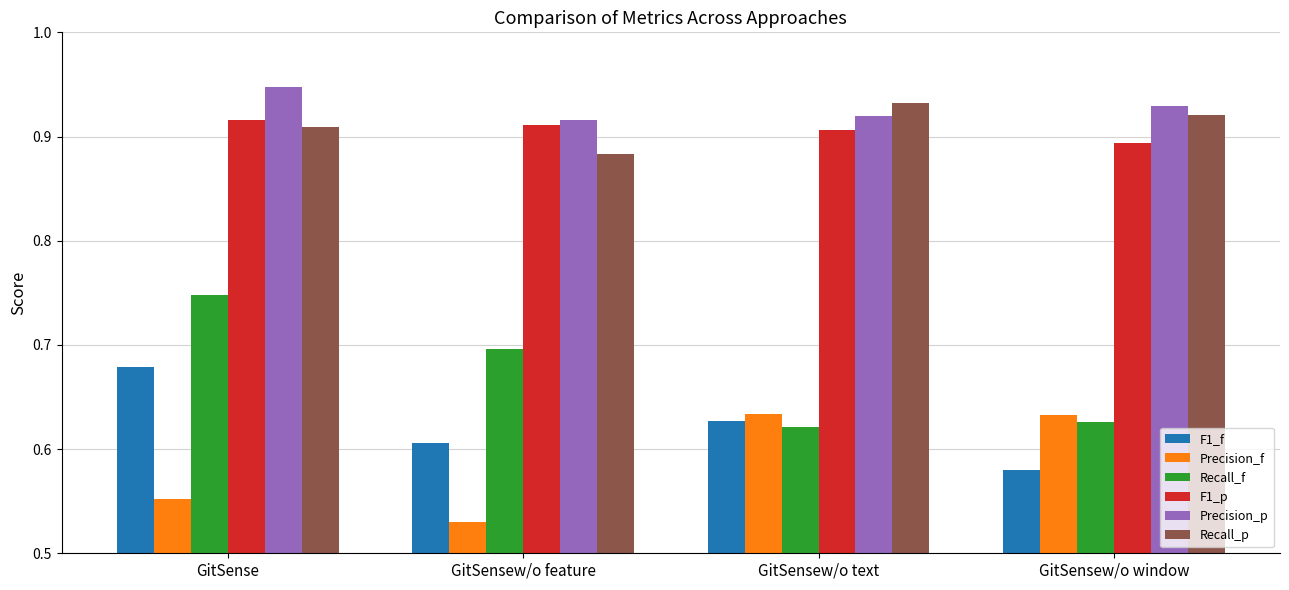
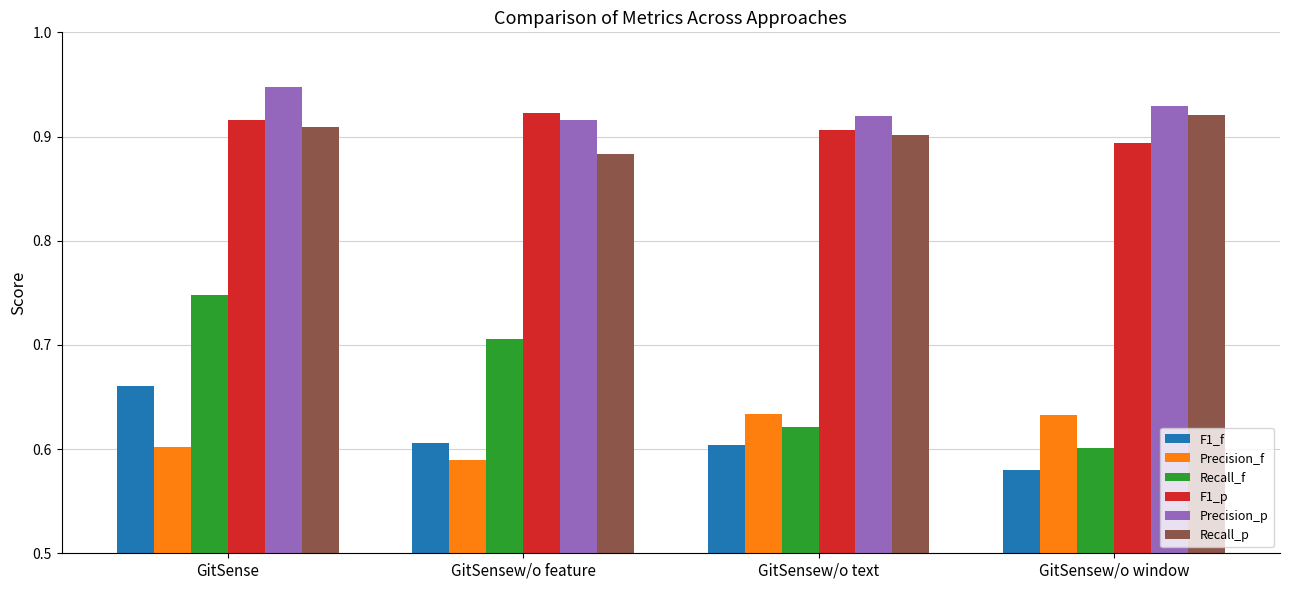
  {
    "F1_f": {
-     "GitSense": 0.679,
+     "GitSense": 0.661,
      "GitSensew/o feature": 0.606,
-     "GitSensew/o text": 0.627,
+     "GitSensew/o text": 0.604,
      "GitSensew/o window": 0.580
    },
    "Precision_f": {
-     "GitSense": 0.552,
-     "GitSensew/o feature": 0.53,
+     "GitSense": 0.602,
+     "GitSensew/o feature": 0.59,
      "GitSensew/o text": 0.634,
      "GitSensew/o window": 0.633
    },
    "Recall_f": {
      "GitSense": 0.748,
-     "GitSensew/o feature": 0.696,
+     "GitSensew/o feature": 0.706,
      "GitSensew/o text": 0.621,
-     "GitSensew/o window": 0.626
+     "GitSensew/o window": 0.601
    },
    "F1_p": {
      "GitSense": 0.916,
-     "GitSensew/o feature": 0.911,
+     "GitSensew/o feature": 0.923,
      "GitSensew/o text": 0.906,
      "GitSensew/o window": 0.894
    },
    "Precision_p": {
      "GitSense": 0.948,
      "GitSensew/o feature": 0.916,
      "GitSensew/o text": 0.920,
      "GitSensew/o window": 0.929
    },
    "Recall_p": {
      "GitSense": 0.909,
      "GitSensew/o feature": 0.883,
-     "GitSensew/o text": 0.932,
+     "GitSensew/o text": 0.901,
      "GitSensew/o window": 0.921
    }
  }
